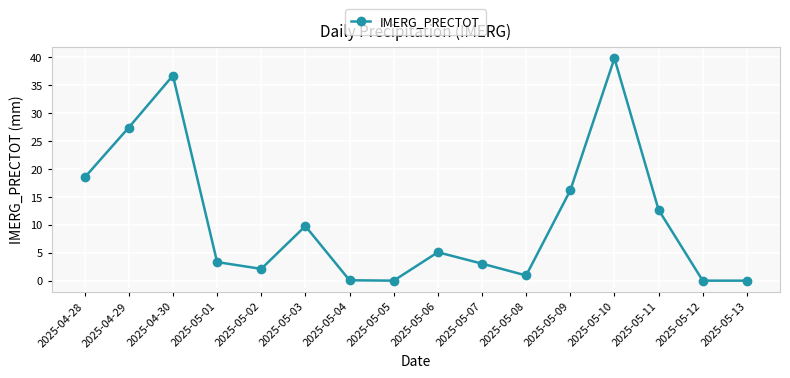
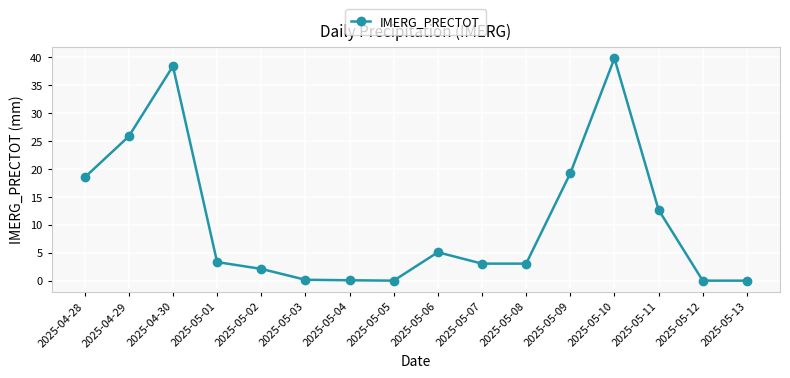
  {
    "2025-04-28": 18,
-   "2025-04-29": 27,
-   "2025-04-30": 37,
+   "2025-04-29": 26,
+   "2025-04-30": 38,
    "2025-05-01": 3,
    "2025-05-02": 2,
-   "2025-05-03": 10,
+   "2025-05-03": 0,
    "2025-05-04": 0,
    "2025-05-05": 0,
    "2025-05-06": 5,
    "2025-05-07": 3,
-   "2025-05-08": 1,
-   "2025-05-09": 16,
+   "2025-05-08": 3,
+   "2025-05-09": 19,
    "2025-05-10": 40,
    "2025-05-11": 13,
    "2025-05-12": 0,
    "2025-05-13": 0
  }
